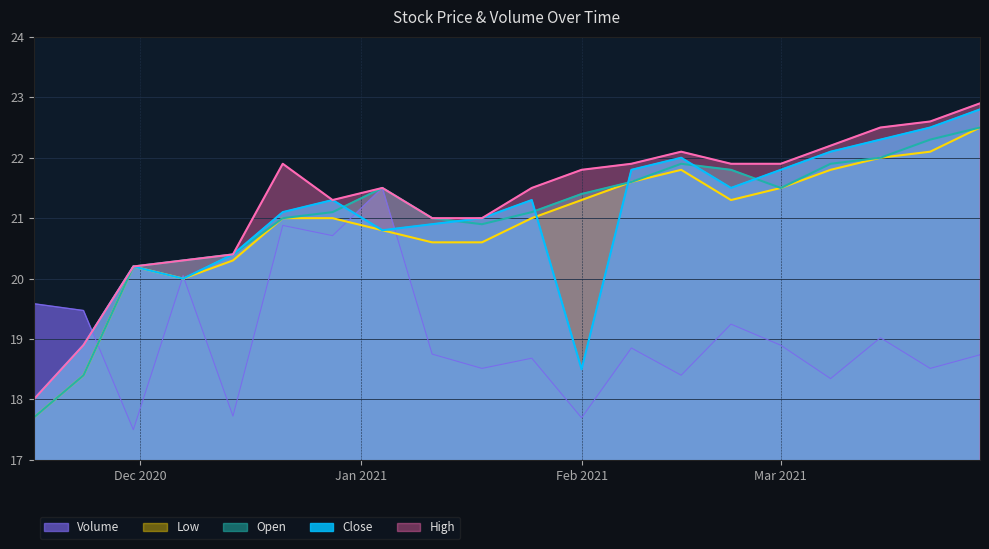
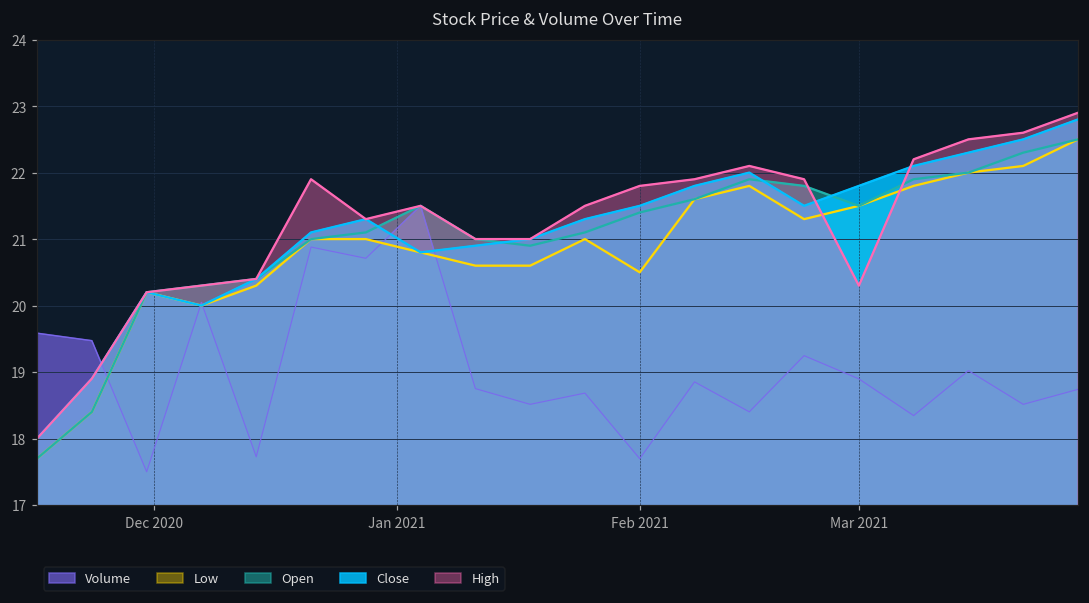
  {
    "Volume": {
      "Feb 2021": 17.7,
      "Mar 2021": 18.9
    },
    "Low": {
-     "Feb 2021": 21.3
+     "Feb 2021": 20.5
    },
    "Open": {
      "Feb 2021": 21.4
    },
    "Close": {
-     "Feb 2021": 18.5,
+     "Feb 2021": 21.5,
      "Mar 2021": 21.8
    },
    "High": {
      "Feb 2021": 21.8,
-     "Mar 2021": 21.9
+     "Mar 2021": 20.3
    }
  }
